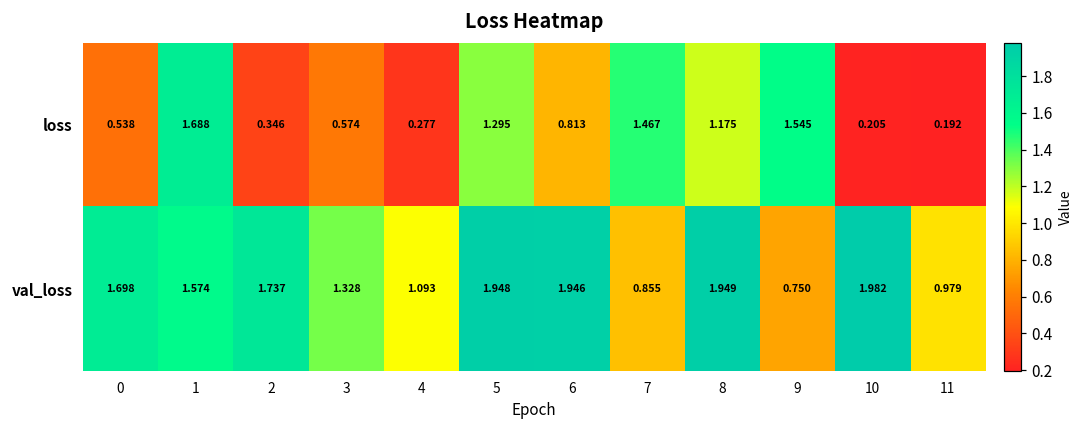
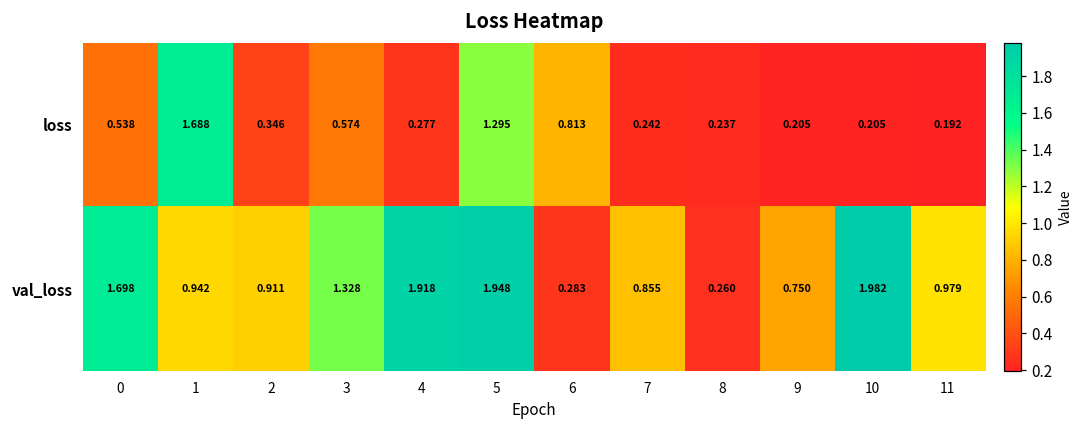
  {
    "loss": {
      "0": 0.538,
      "1": 1.688,
      "2": 0.346,
      "3": 0.574,
      "4": 0.277,
      "5": 1.295,
      "6": 0.813,
-     "7": 1.467,
-     "8": 1.175,
-     "9": 1.545,
+     "7": 0.242,
+     "8": 0.237,
+     "9": 0.205,
      "10": 0.205,
      "11": 0.192
    },
    "val_loss": {
      "0": 1.698,
-     "1": 1.574,
-     "2": 1.737,
+     "1": 0.942,
+     "2": 0.911,
      "3": 1.328,
-     "4": 1.093,
+     "4": 1.918,
      "5": 1.948,
-     "6": 1.946,
+     "6": 0.283,
      "7": 0.855,
-     "8": 1.949,
+     "8": 0.260,
      "9": 0.750,
      "10": 1.982,
      "11": 0.979
    }
  }
